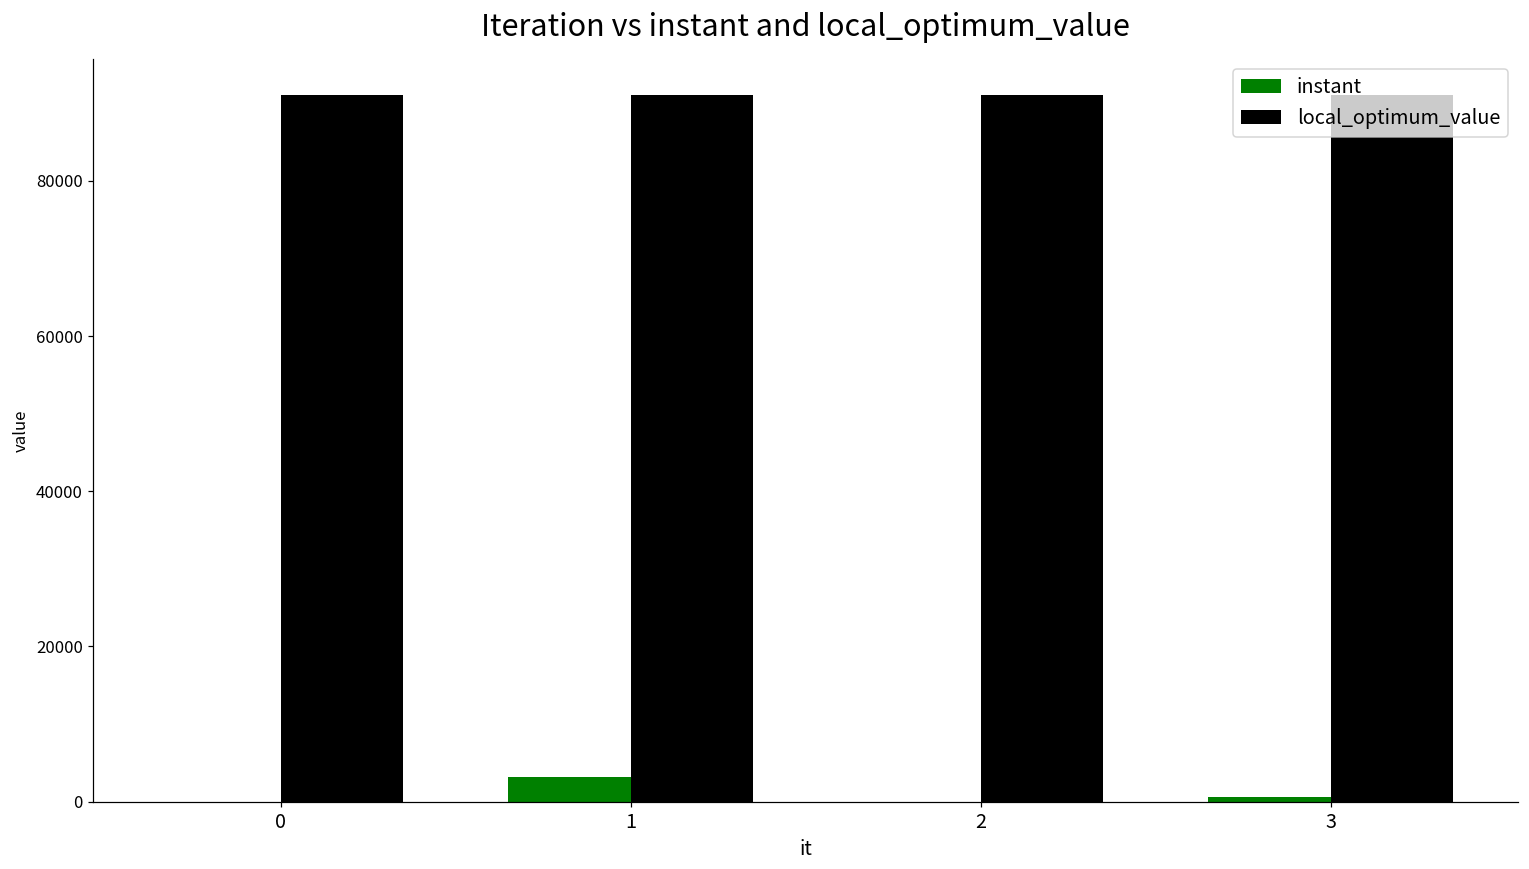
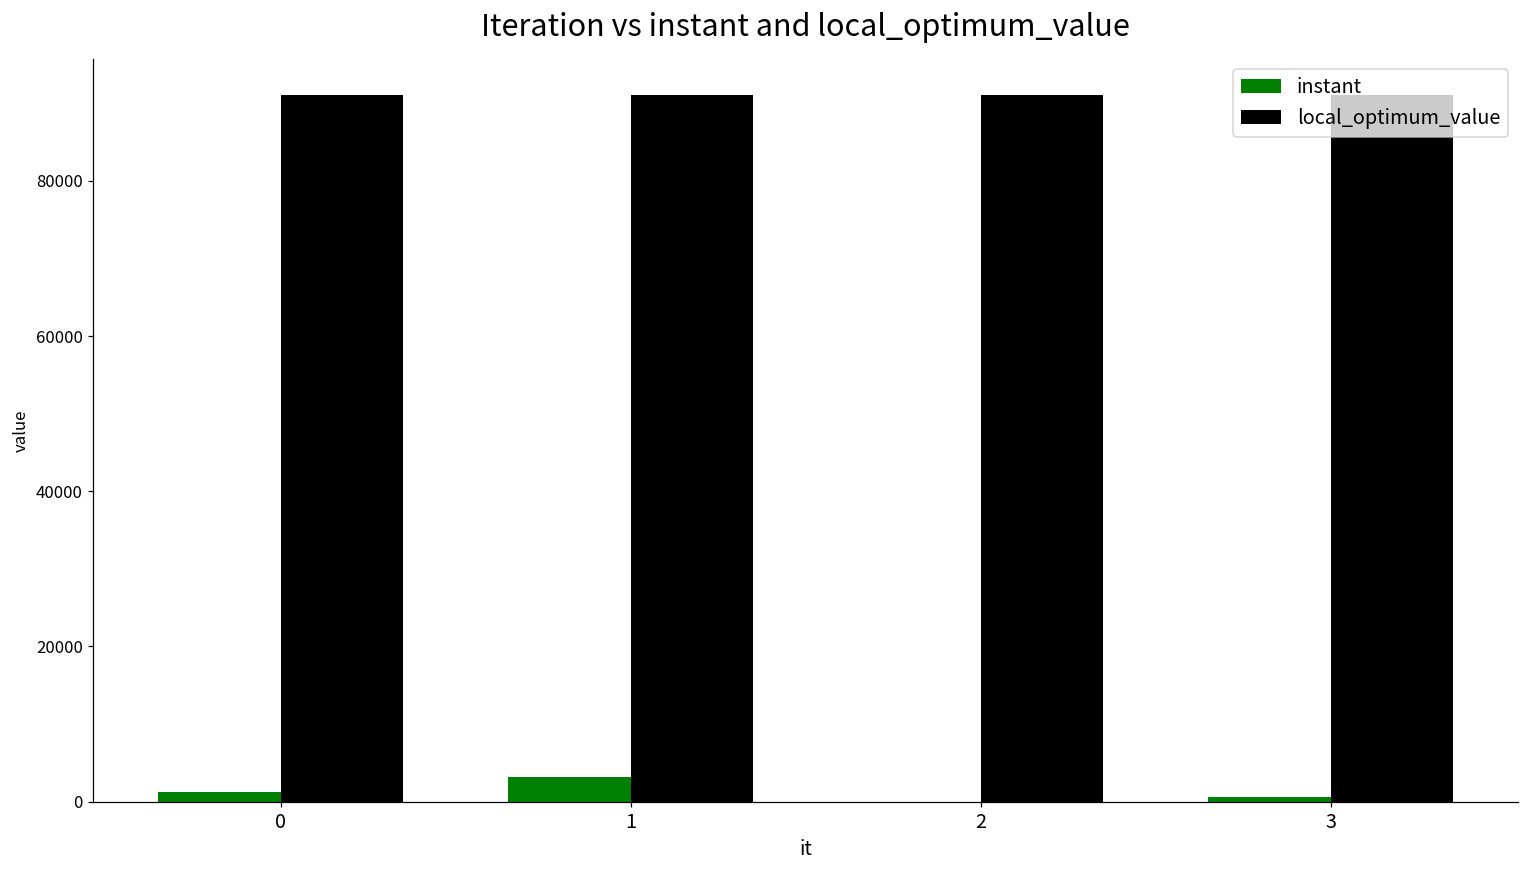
  {
    "instant": {
-     "0": 0,
+     "0": 1000,
      "1": 3000,
      "3": 1000
    },
    "local_optimum_value": {
      "0": 91000,
      "1": 91000,
      "2": 91000
    }
  }
